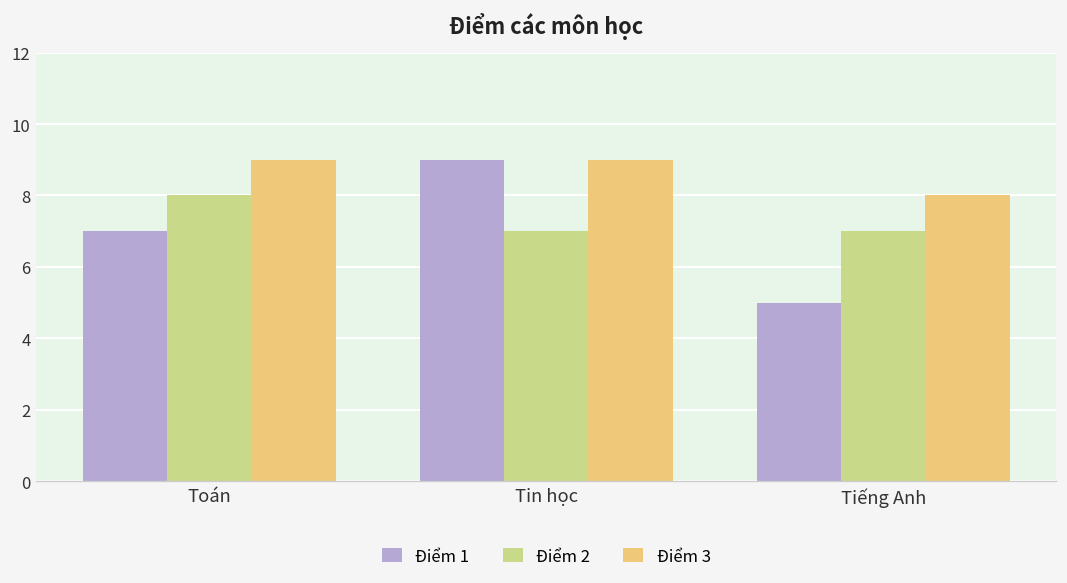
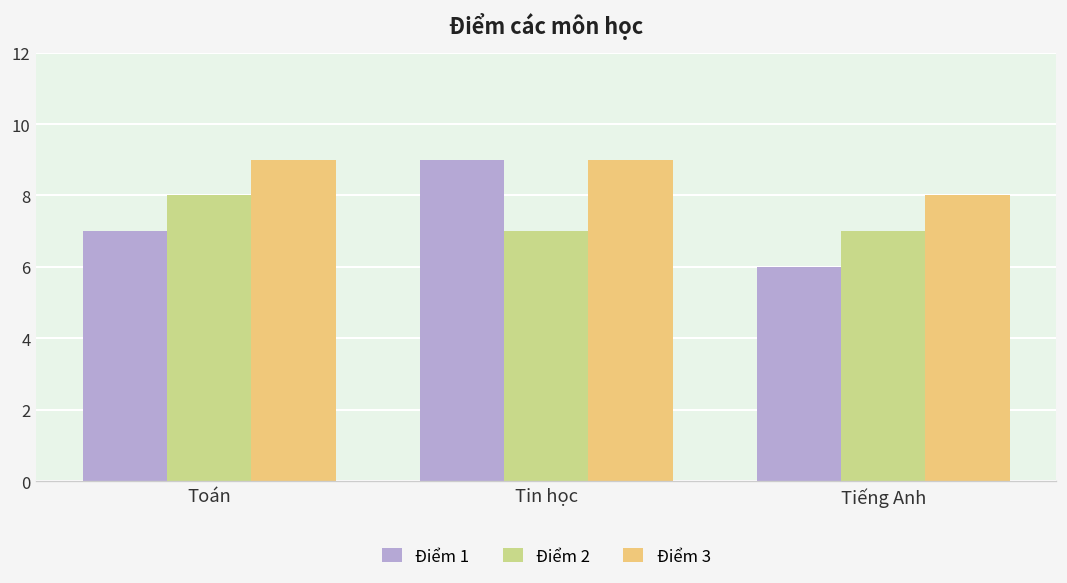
  {
    "Điểm 1": {
      "Toán": 7,
      "Tin học": 9,
-     "Tiếng Anh": 5
+     "Tiếng Anh": 6
    }
  }
